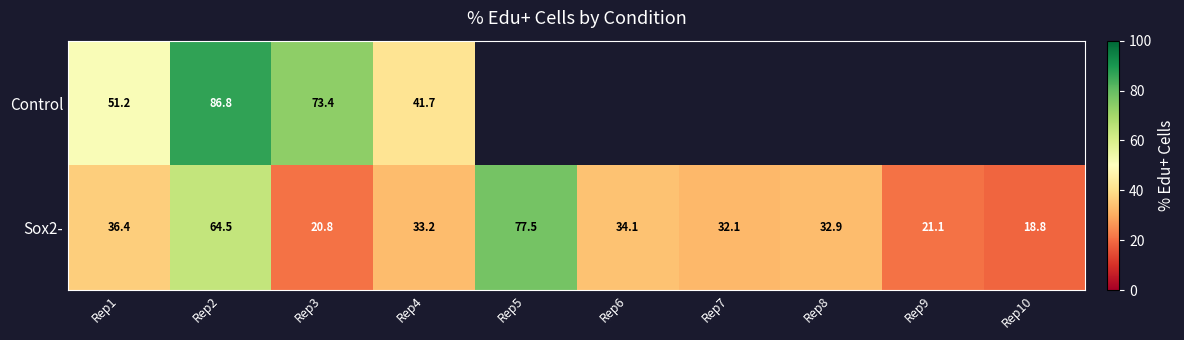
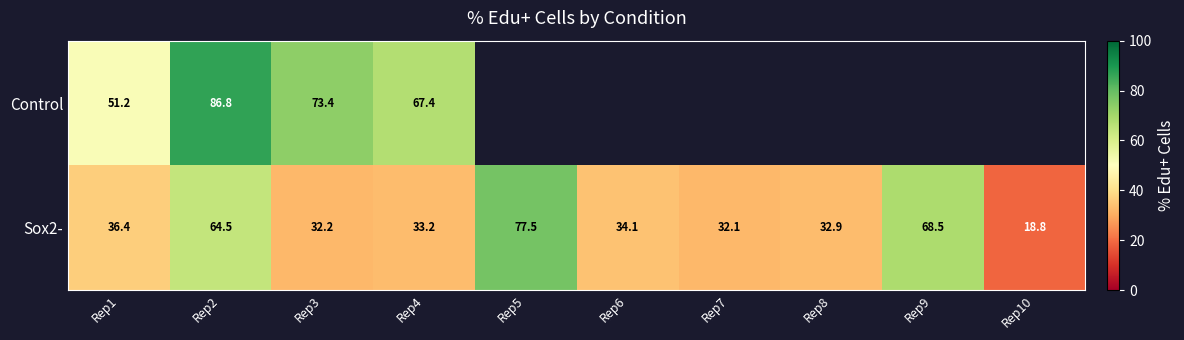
  {
    "Control": {
      "Rep1": 51.2,
      "Rep2": 86.8,
      "Rep3": 73.4,
-     "Rep4": 41.7
+     "Rep4": 67.4
    },
    "Sox2-": {
      "Rep1": 36.4,
      "Rep2": 64.5,
-     "Rep3": 20.8,
+     "Rep3": 32.2,
      "Rep4": 33.2,
      "Rep5": 77.5,
      "Rep6": 34.1,
      "Rep7": 32.1,
      "Rep8": 32.9,
-     "Rep9": 21.1,
+     "Rep9": 68.5,
      "Rep10": 18.8
    }
  }
